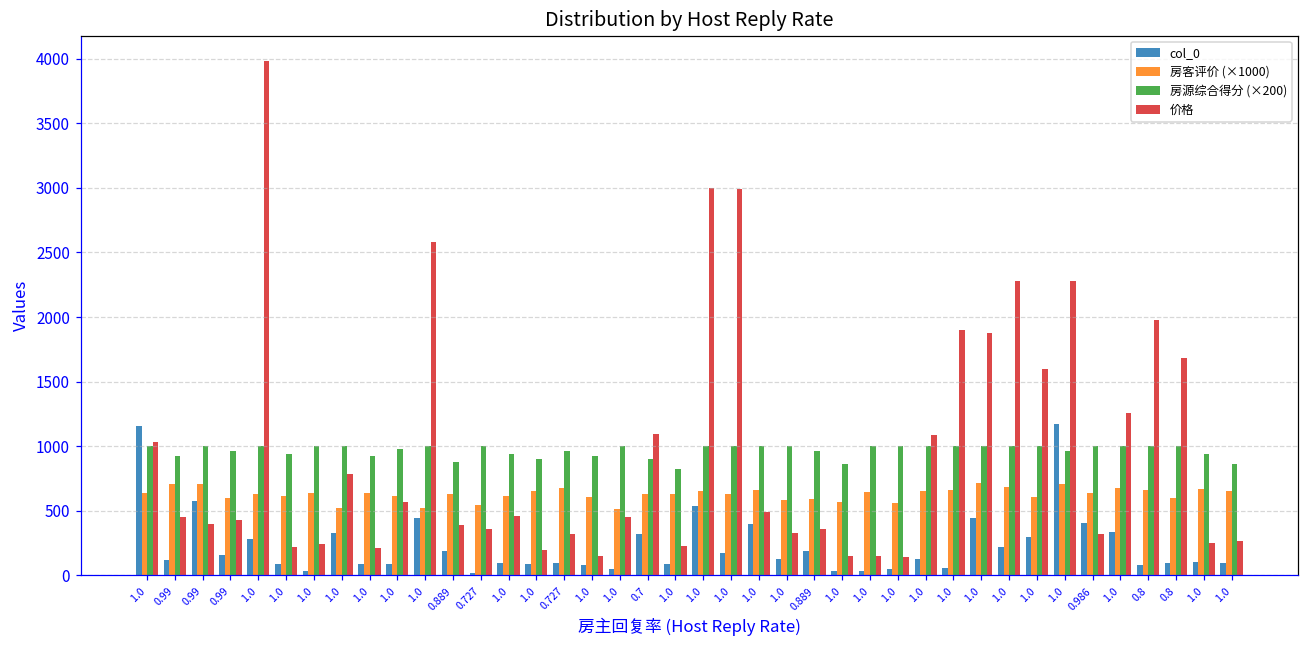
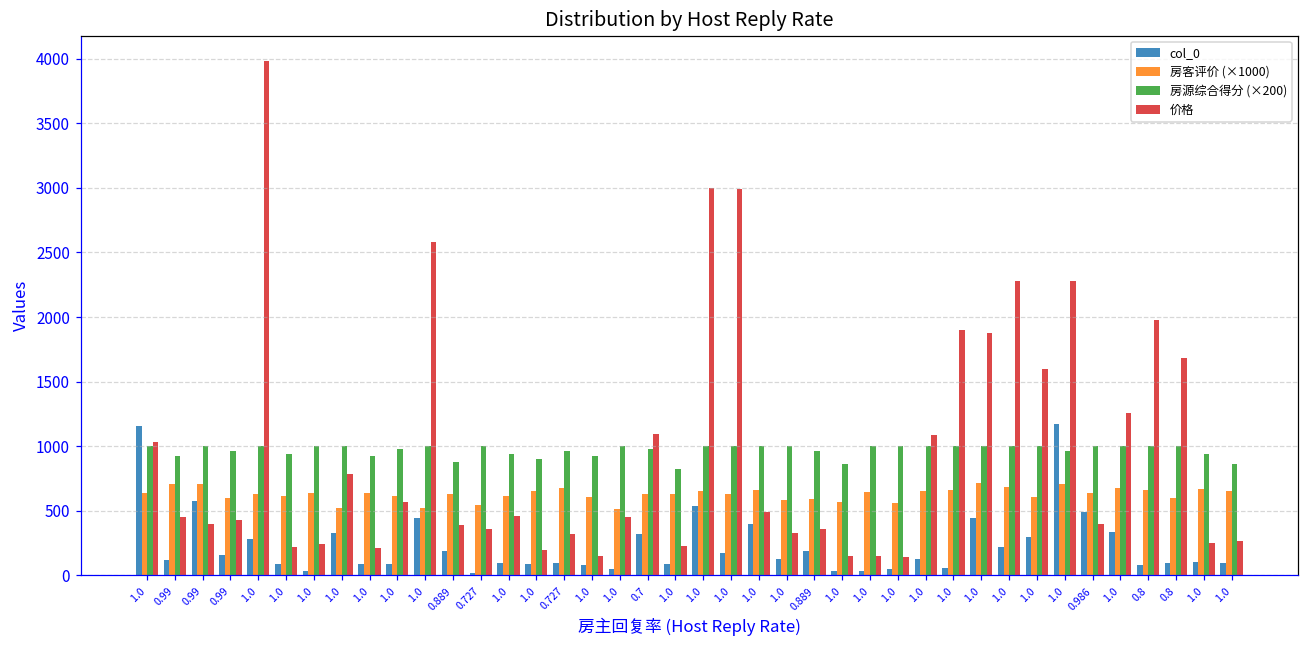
  {
    "col_0": {
      "0.7": 320,
-     "0.986": 410
+     "0.986": 490
    },
    "房客评价 (×1000)": {
      "0.7": 630,
      "0.986": 640
    },
    "房源综合得分 (×200)": {
-     "0.7": 900,
+     "0.7": 980,
      "0.986": 1000
    },
    "价格": {
      "0.7": 1100,
-     "0.986": 320
+     "0.986": 400
    }
  }
